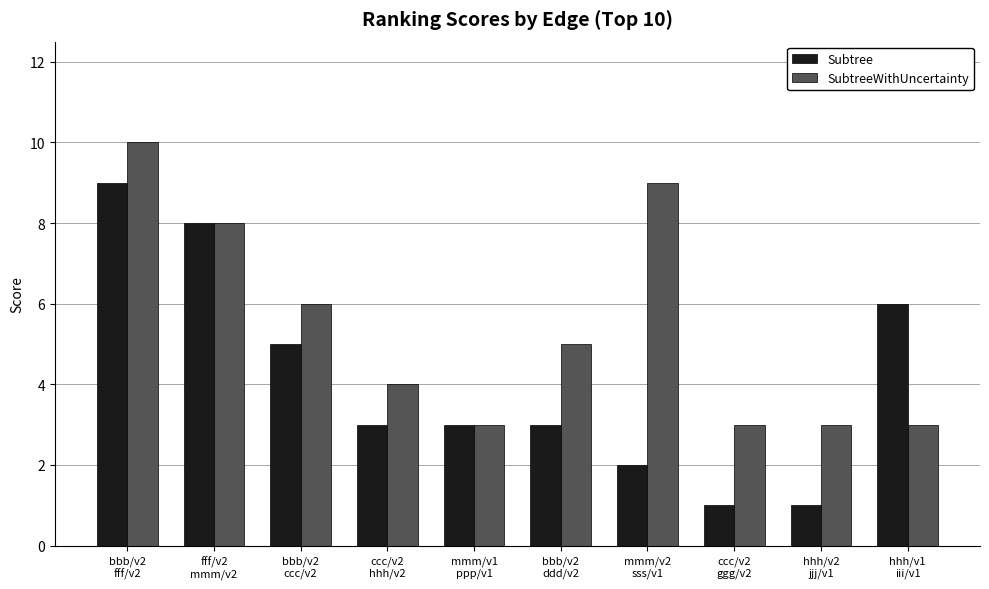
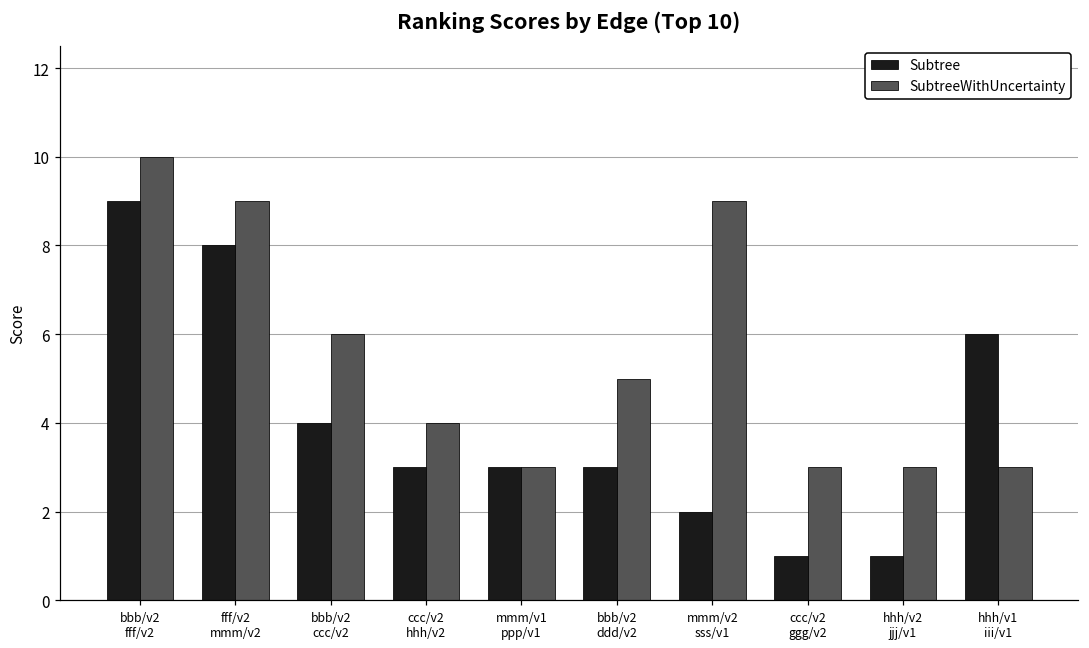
  {
    "Subtree": {
      "bbb/v2 fff/v2": 9,
      "fff/v2 mmm/v2": 8,
-     "bbb/v2 ccc/v2": 5,
+     "bbb/v2 ccc/v2": 4,
      "ccc/v2 hhh/v2": 3,
      "mmm/v1 ppp/v1": 3,
      "bbb/v2 ddd/v2": 3,
      "mmm/v2 sss/v1": 2,
      "ccc/v2 ggg/v2": 1,
      "hhh/v2 jjj/v1": 1,
      "hhh/v1 iii/v1": 6
    },
    "SubtreeWithUncertainty": {
      "bbb/v2 fff/v2": 10,
-     "fff/v2 mmm/v2": 8,
+     "fff/v2 mmm/v2": 9,
      "bbb/v2 ccc/v2": 6,
      "ccc/v2 hhh/v2": 4,
      "mmm/v1 ppp/v1": 3,
      "bbb/v2 ddd/v2": 5,
      "mmm/v2 sss/v1": 9,
      "ccc/v2 ggg/v2": 3,
      "hhh/v2 jjj/v1": 3,
      "hhh/v1 iii/v1": 3
    }
  }
